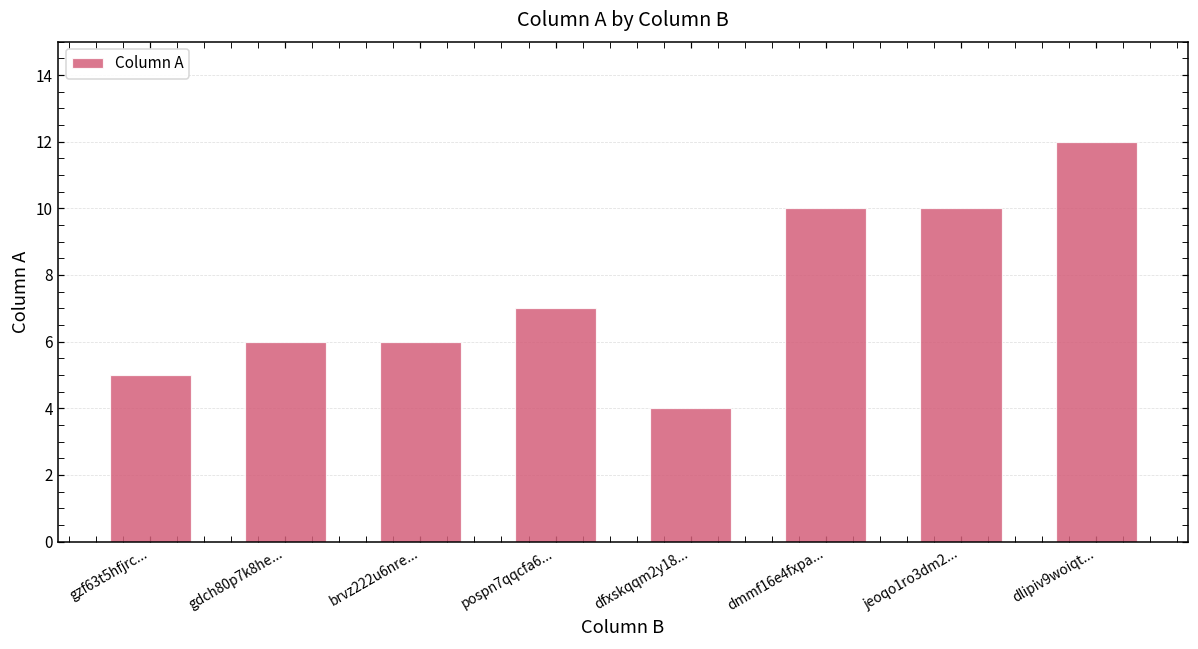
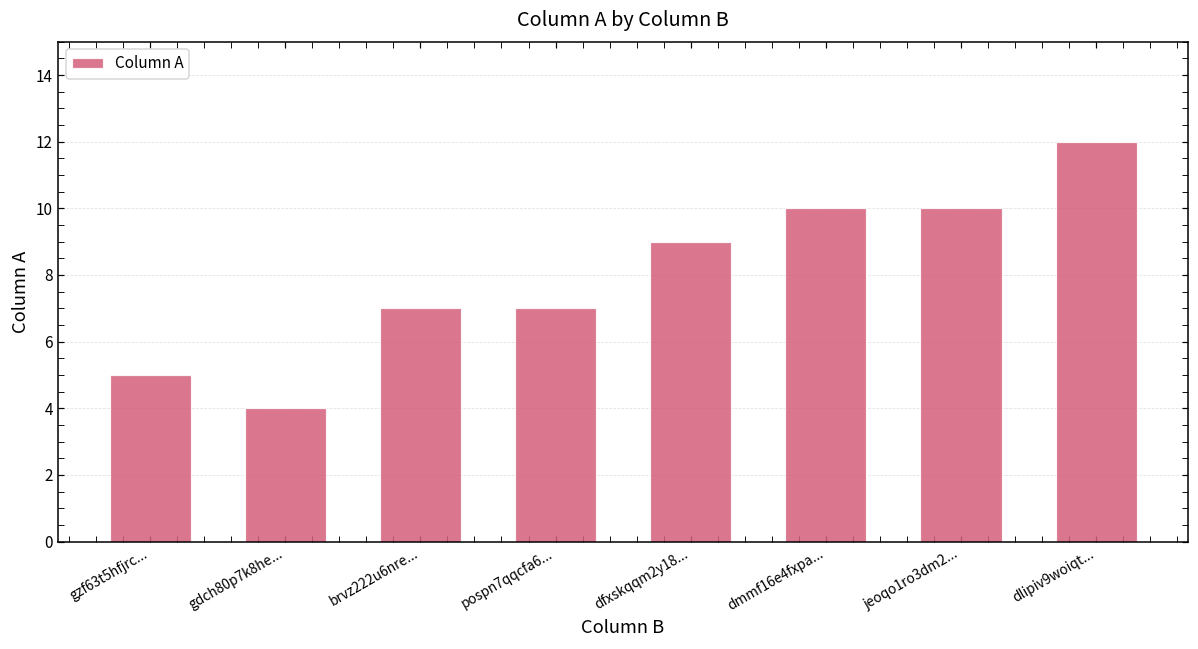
  {
    "gzf63t5hfjrc...": 5,
-   "gdch80p7k8he...": 6,
-   "brvz222u6nre...": 6,
+   "gdch80p7k8he...": 4,
+   "brvz222u6nre...": 7,
    "pospn7qqcfa6...": 7,
-   "dfxskqqm2y18...": 4,
+   "dfxskqqm2y18...": 9,
    "dmmf16e4fxpa...": 10,
    "jeoqo1ro3dm2...": 10,
    "dlipiv9woiqt...": 12
  }
